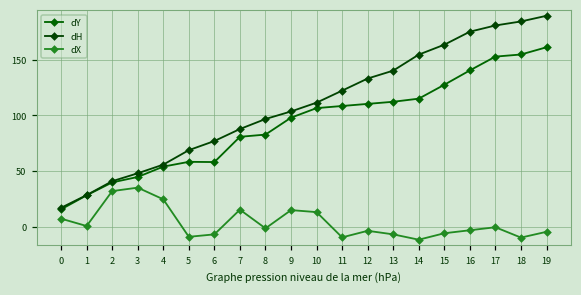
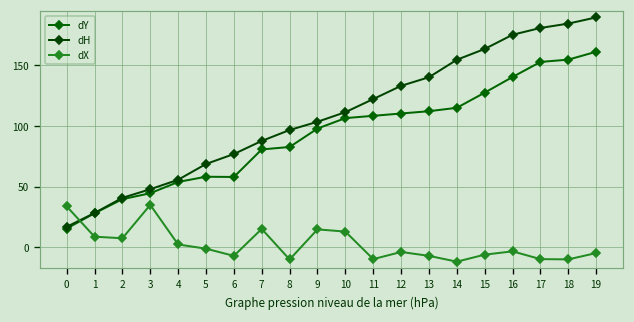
  {
    "dX": {
-     "0": 7,
-     "1": 1,
-     "2": 32,
+     "0": 34,
+     "1": 9,
+     "2": 8,
      "3": 35,
-     "4": 25,
-     "5": -9,
+     "4": 3,
+     "5": -1,
      "6": -7,
      "7": 15,
-     "8": -2,
+     "8": -10,
      "9": 15,
      "10": 13,
      "11": -10,
      "12": -4,
      "13": -7,
      "14": -12,
      "15": -6,
      "16": -3,
-     "17": -1,
+     "17": -10,
      "18": -10,
      "19": -5
    }
  }
